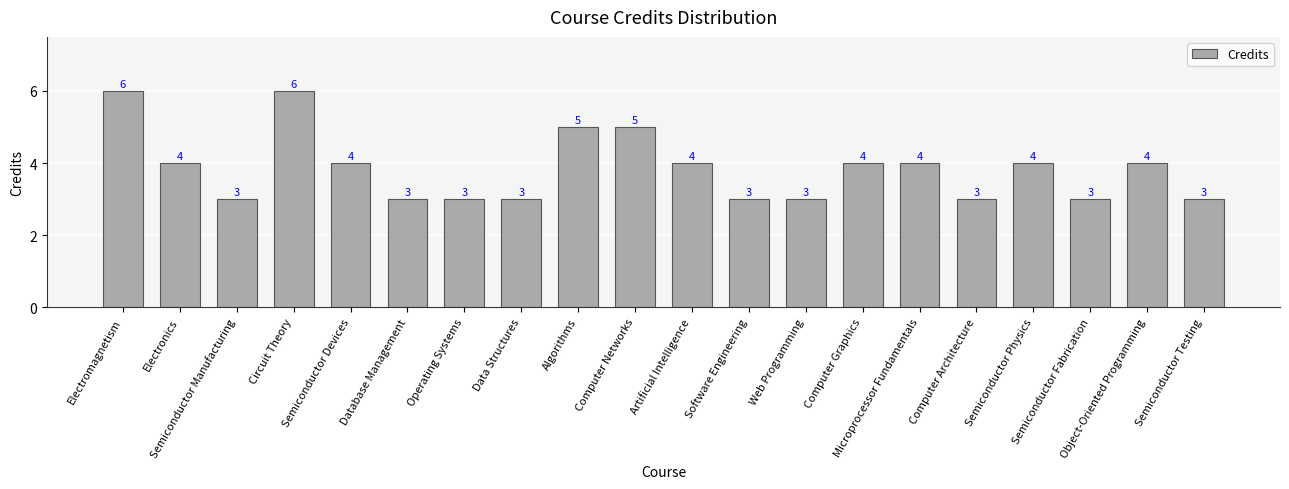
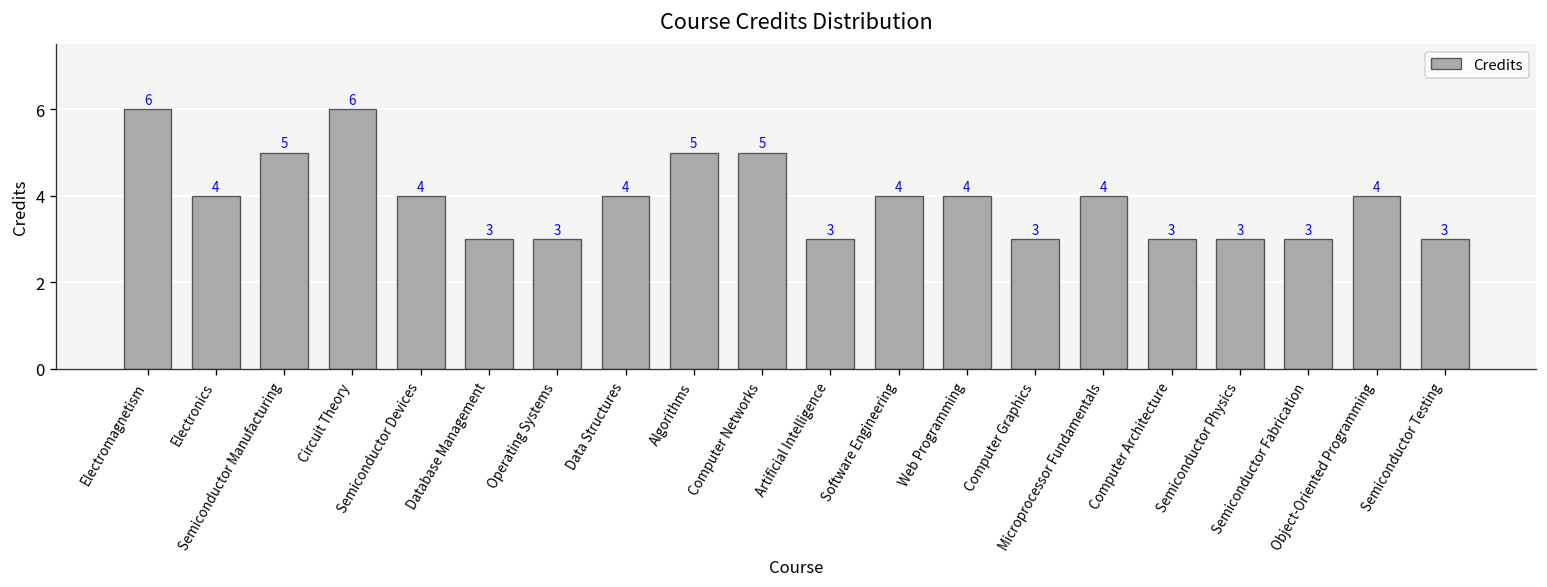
  {
    "Electromagnetism": 6,
    "Electronics": 4,
-   "Semiconductor Manufacturing": 3,
+   "Semiconductor Manufacturing": 5,
    "Circuit Theory": 6,
    "Semiconductor Devices": 4,
    "Database Management": 3,
    "Operating Systems": 3,
-   "Data Structures": 3,
+   "Data Structures": 4,
    "Algorithms": 5,
    "Computer Networks": 5,
-   "Artificial Intelligence": 4,
-   "Software Engineering": 3,
-   "Web Programming": 3,
-   "Computer Graphics": 4,
+   "Artificial Intelligence": 3,
+   "Software Engineering": 4,
+   "Web Programming": 4,
+   "Computer Graphics": 3,
    "Microprocessor Fundamentals": 4,
    "Computer Architecture": 3,
-   "Semiconductor Physics": 4,
+   "Semiconductor Physics": 3,
    "Semiconductor Fabrication": 3,
    "Object-Oriented Programming": 4,
    "Semiconductor Testing": 3
  }
